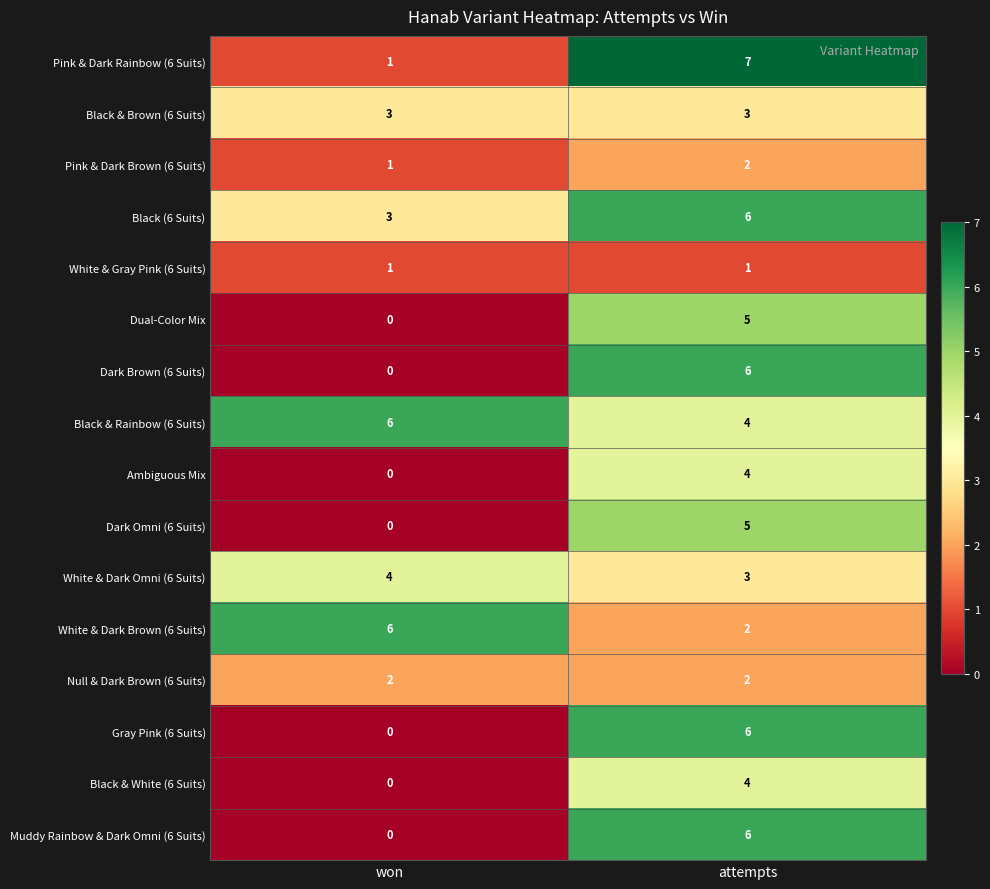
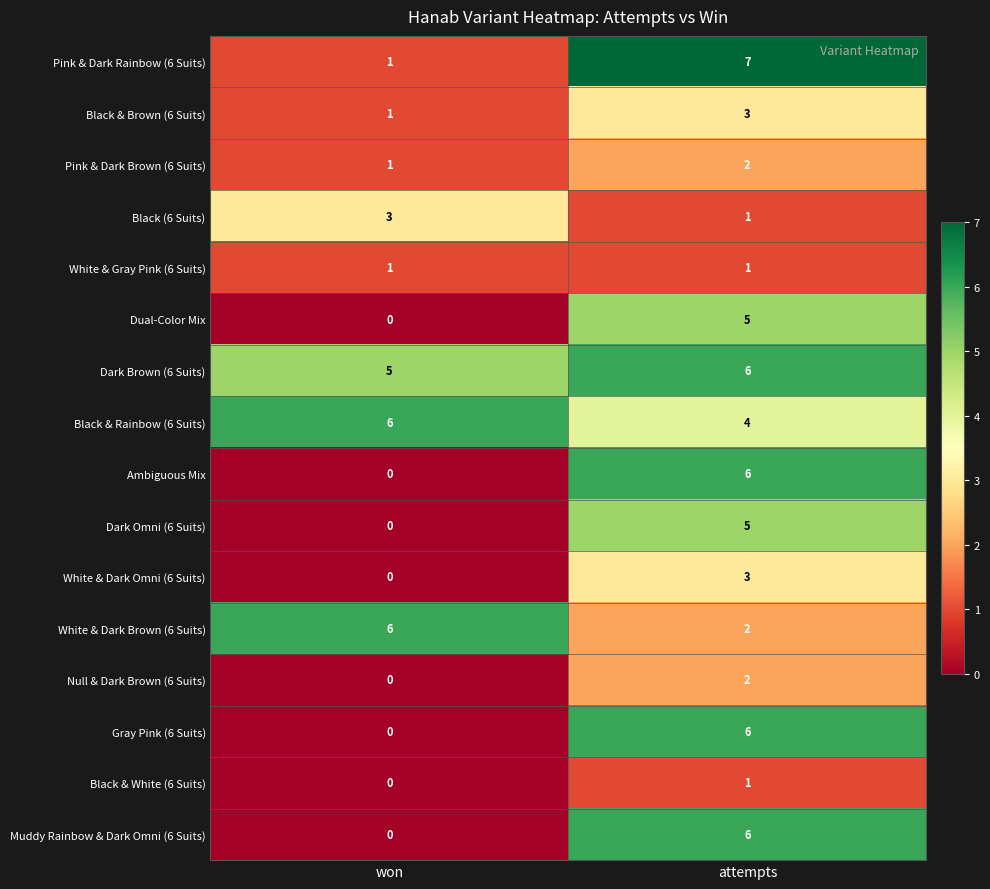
  {
    "Pink & Dark Rainbow (6 Suits)": {
      "won": 1
    },
    "Black & Brown (6 Suits)": {
-     "won": 3,
+     "won": 1,
      "attempts": 3
    },
    "Pink & Dark Brown (6 Suits)": {
      "won": 1,
      "attempts": 2
    },
    "Black (6 Suits)": {
      "won": 3,
-     "attempts": 6
+     "attempts": 1
    },
    "White & Gray Pink (6 Suits)": {
      "won": 1,
      "attempts": 1
    },
    "Dual-Color Mix": {
      "won": 0,
      "attempts": 5
    },
    "Dark Brown (6 Suits)": {
-     "won": 0,
+     "won": 5,
      "attempts": 6
    },
    "Black & Rainbow (6 Suits)": {
      "won": 6,
      "attempts": 4
    },
    "Ambiguous Mix": {
      "won": 0,
-     "attempts": 4
+     "attempts": 6
    },
    "Dark Omni (6 Suits)": {
      "won": 0,
      "attempts": 5
    },
    "White & Dark Omni (6 Suits)": {
-     "won": 4,
+     "won": 0,
      "attempts": 3
    },
    "White & Dark Brown (6 Suits)": {
      "won": 6,
      "attempts": 2
    },
    "Null & Dark Brown (6 Suits)": {
-     "won": 2,
+     "won": 0,
      "attempts": 2
    },
    "Gray Pink (6 Suits)": {
      "won": 0,
      "attempts": 6
    },
    "Black & White (6 Suits)": {
      "won": 0,
-     "attempts": 4
+     "attempts": 1
    },
    "Muddy Rainbow & Dark Omni (6 Suits)": {
      "won": 0,
      "attempts": 6
    }
  }
